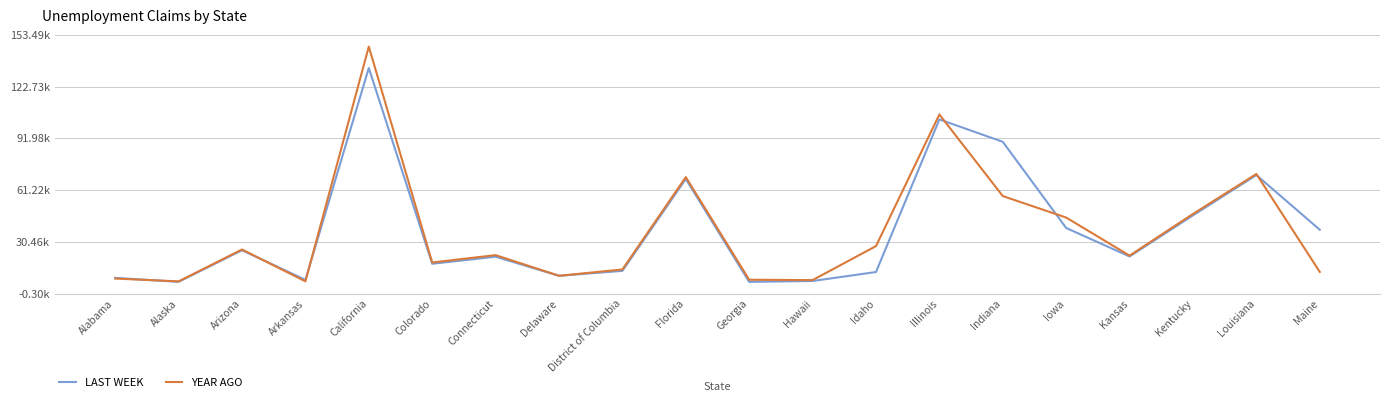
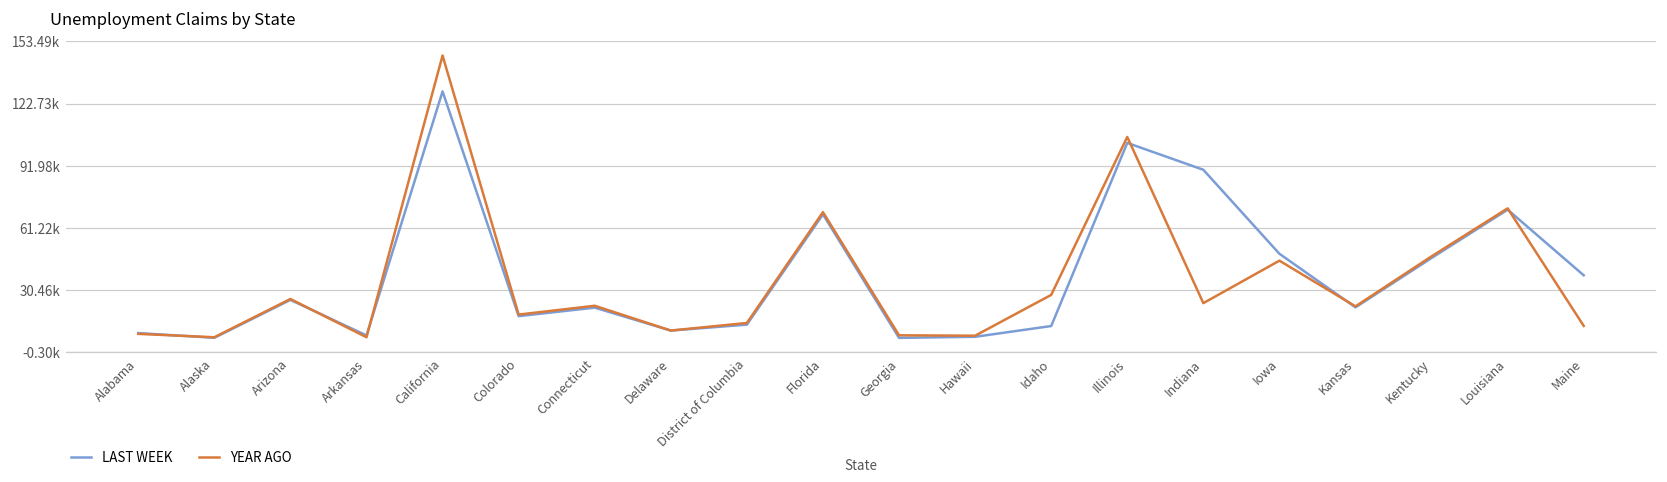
  {
    "LAST WEEK": {
-     "California": 134000,
+     "California": 129000,
      "Idaho": 13000,
      "Illinois": 103000,
      "Indiana": 90000,
-     "Iowa": 39000,
+     "Iowa": 48000,
      "Maine": 38000
    },
    "YEAR AGO": {
      "California": 147000,
      "Idaho": 28000,
      "Illinois": 106000,
-     "Indiana": 58000,
+     "Indiana": 24000,
      "Iowa": 45000,
      "Maine": 13000
    }
  }
